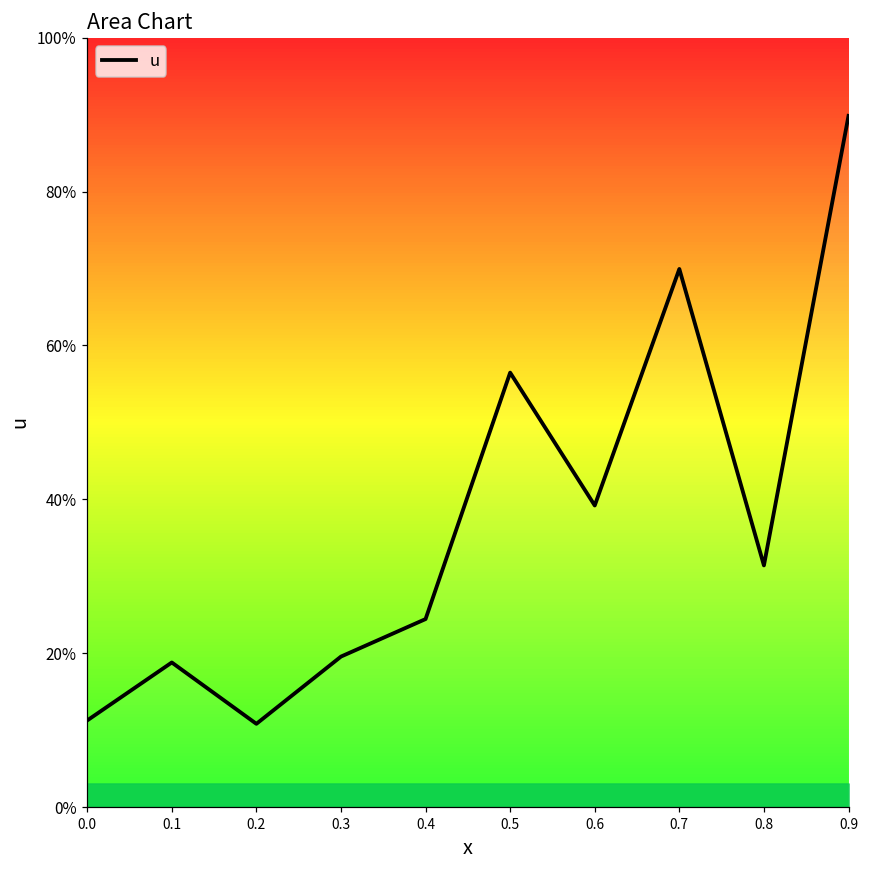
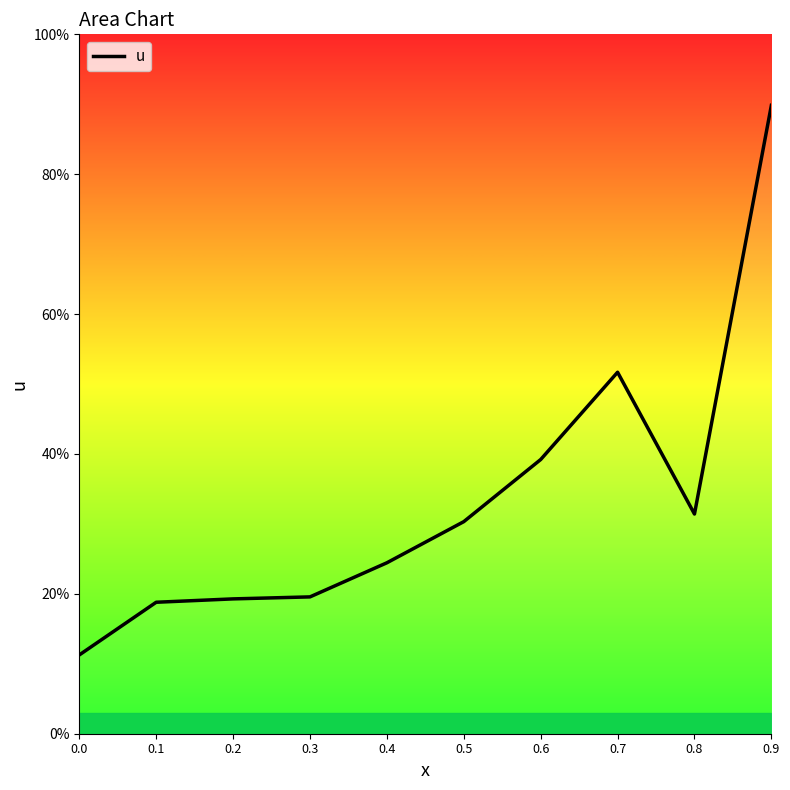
  {
    "u": {
      "0.0": "11%",
      "0.1": "19%",
-     "0.2": "11%",
+     "0.2": "19%",
      "0.3": "20%",
      "0.4": "24%",
-     "0.5": "56%",
+     "0.5": "30%",
      "0.6": "39%",
-     "0.7": "70%",
+     "0.7": "52%",
      "0.8": "31%",
      "0.9": "90%"
    }
  }
